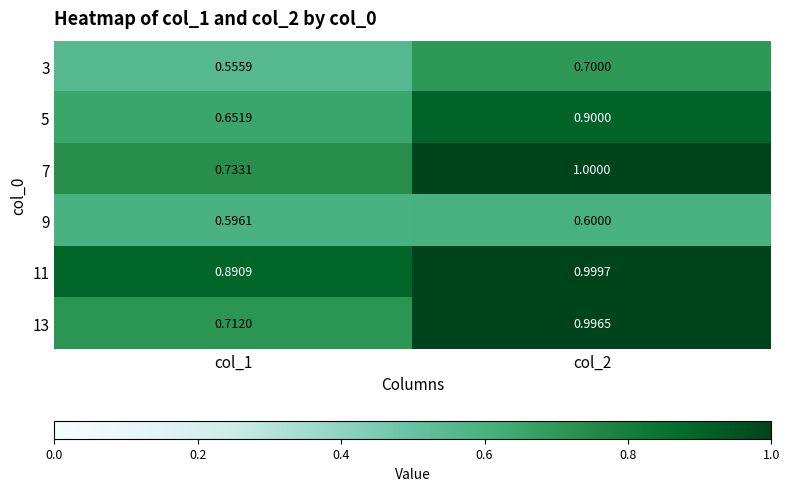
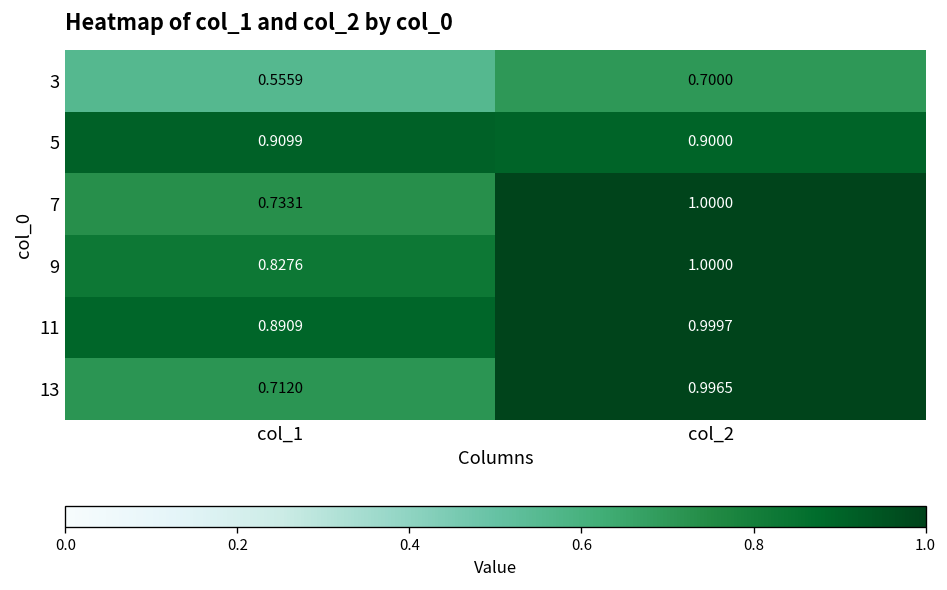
  {
    "3": {
      "col_1": 0.5559,
      "col_2": 0.7000
    },
    "5": {
-     "col_1": 0.6519,
+     "col_1": 0.9099,
      "col_2": 0.9000
    },
    "7": {
      "col_1": 0.7331,
      "col_2": 1.0000
    },
    "9": {
-     "col_1": 0.5961,
-     "col_2": 0.6000
+     "col_1": 0.8276,
+     "col_2": 1.0000
    },
    "11": {
      "col_1": 0.8909,
      "col_2": 0.9997
    },
    "13": {
      "col_1": 0.7120,
      "col_2": 0.9965
    }
  }
